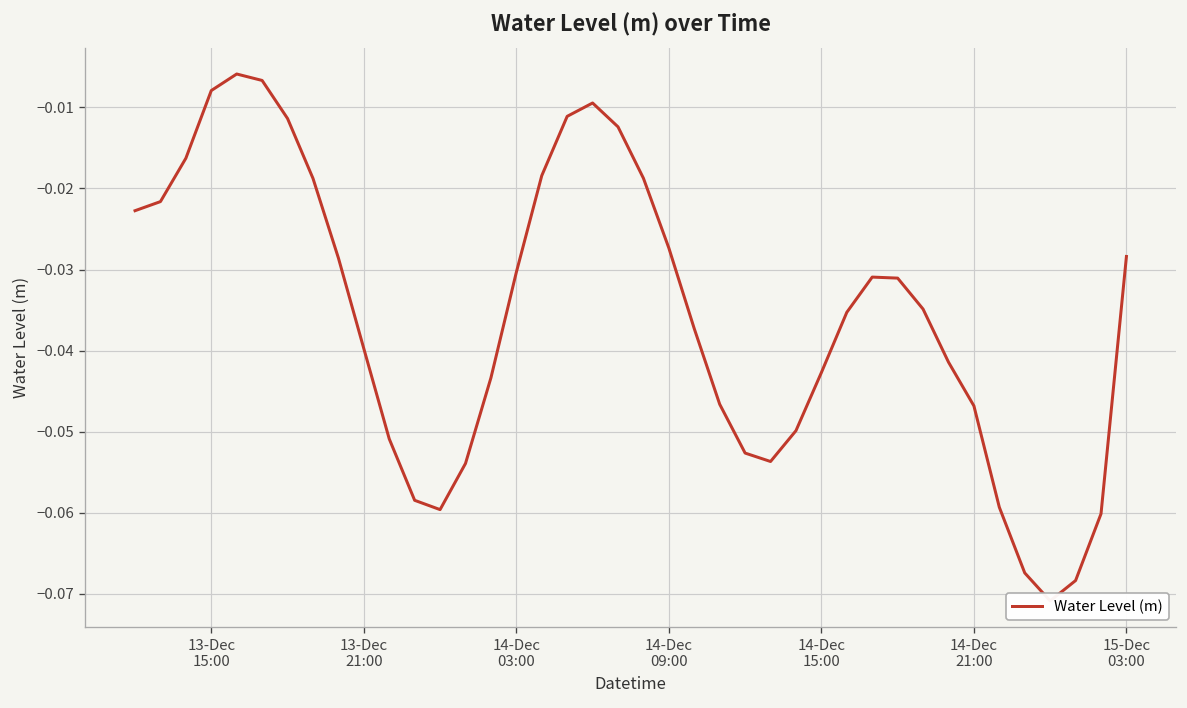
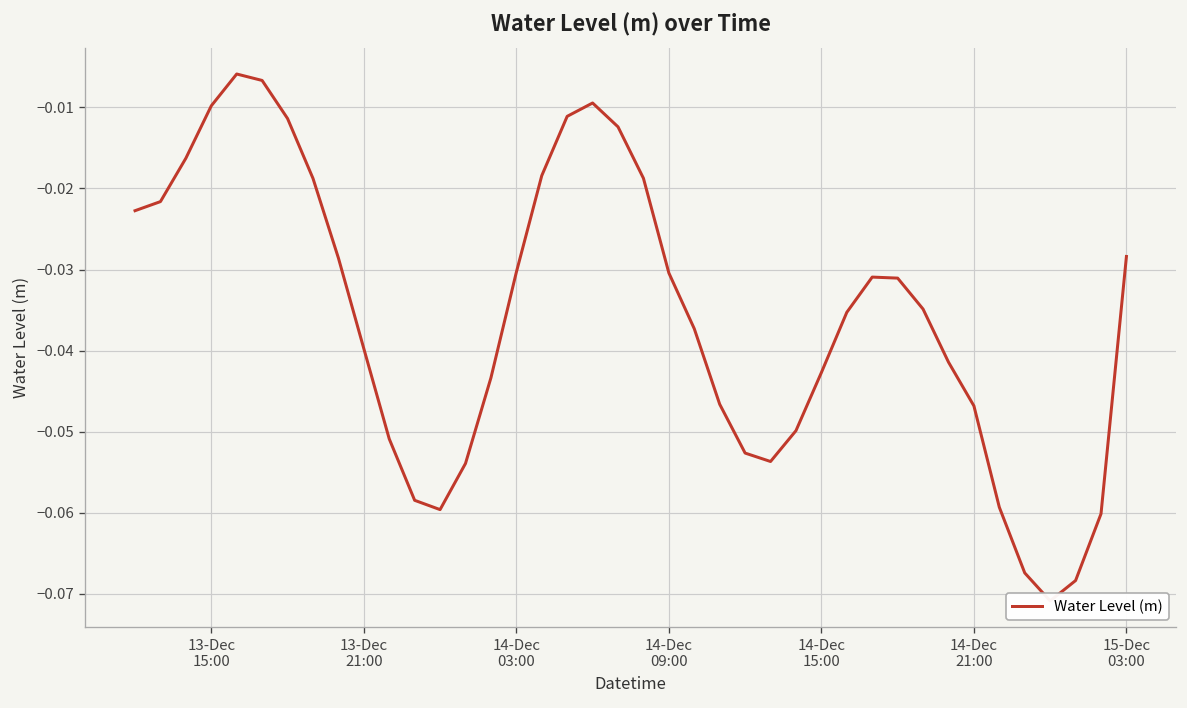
  {
-   "13-Dec 15:00": -0.008,
+   "13-Dec 15:00": -0.010,
    "13-Dec 21:00": -0.040,
    "14-Dec 03:00": -0.030,
-   "14-Dec 09:00": -0.027,
+   "14-Dec 09:00": -0.030,
    "14-Dec 15:00": -0.043,
    "14-Dec 21:00": -0.047,
    "15-Dec 03:00": -0.028
  }
